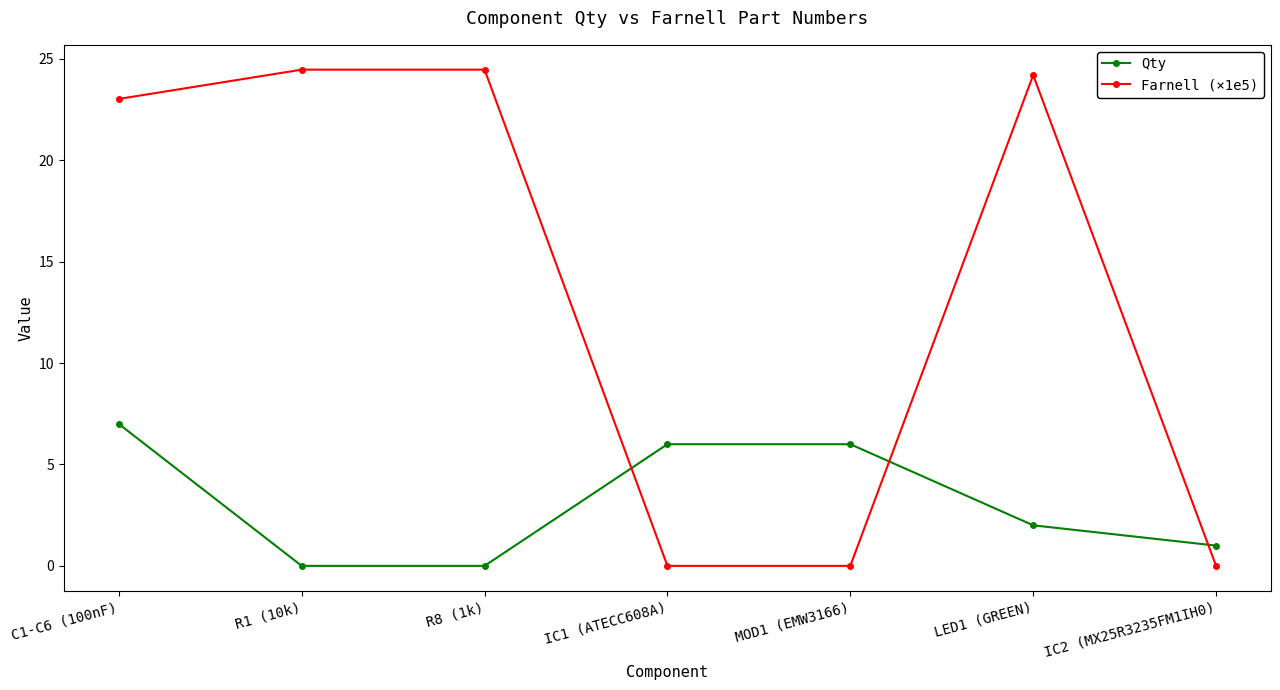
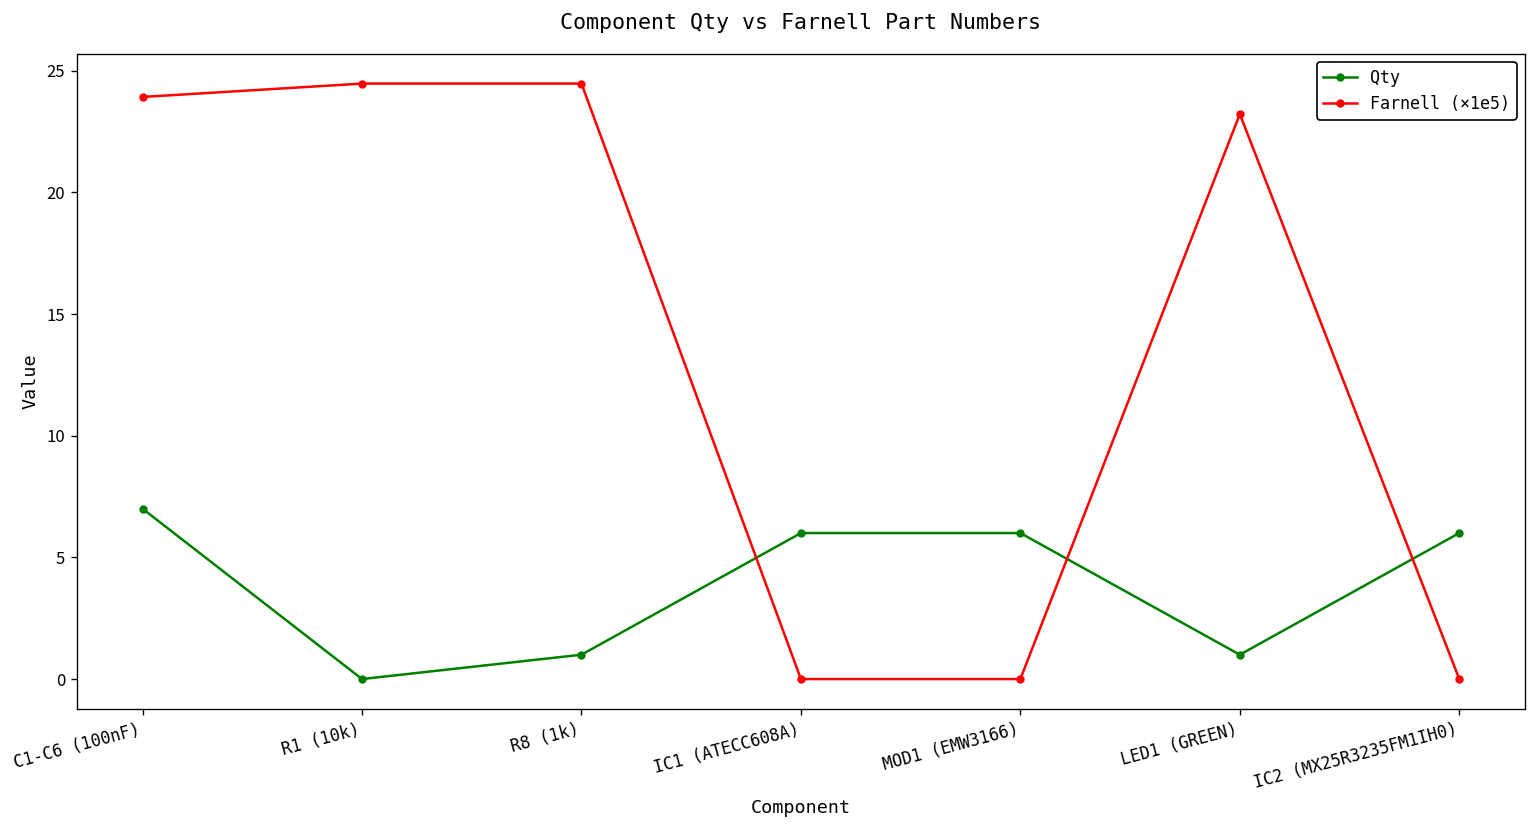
  {
    "Qty": {
      "C1-C6 (100nF)": 7,
      "R1 (10k)": 0,
-     "R8 (1k)": 0,
+     "R8 (1k)": 1,
      "IC1 (ATECC608A)": 6,
      "MOD1 (EMW3166)": 6,
-     "LED1 (GREEN)": 2,
-     "IC2 (MX25R3235FM1IH0)": 1
+     "LED1 (GREEN)": 1,
+     "IC2 (MX25R3235FM1IH0)": 6
    },
    "Farnell (×1e5)": {
-     "C1-C6 (100nF)": 23.0,
+     "C1-C6 (100nF)": 23.9,
      "R1 (10k)": 24.5,
      "R8 (1k)": 24.5,
      "IC1 (ATECC608A)": 0.0,
      "MOD1 (EMW3166)": 0.0,
-     "LED1 (GREEN)": 24.2,
+     "LED1 (GREEN)": 23.2,
      "IC2 (MX25R3235FM1IH0)": 0.0
    }
  }
